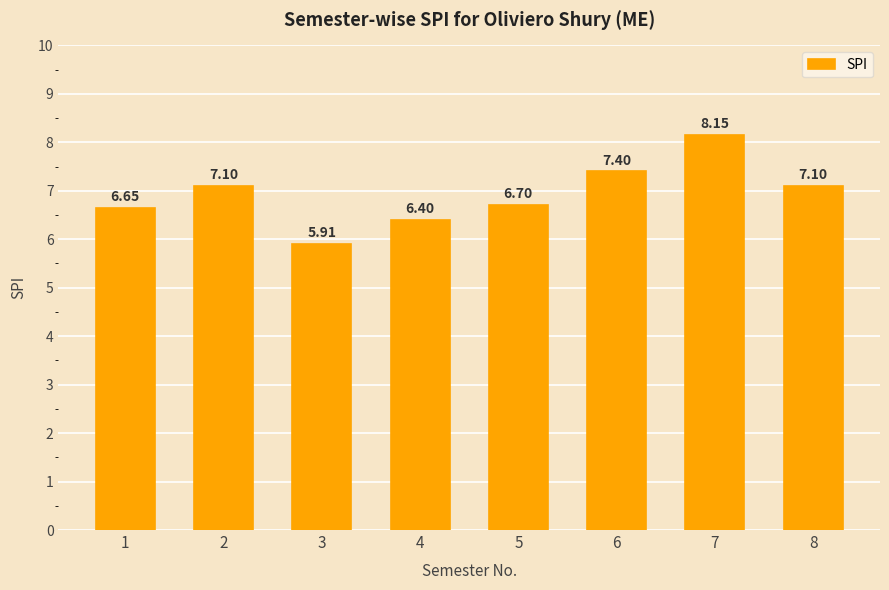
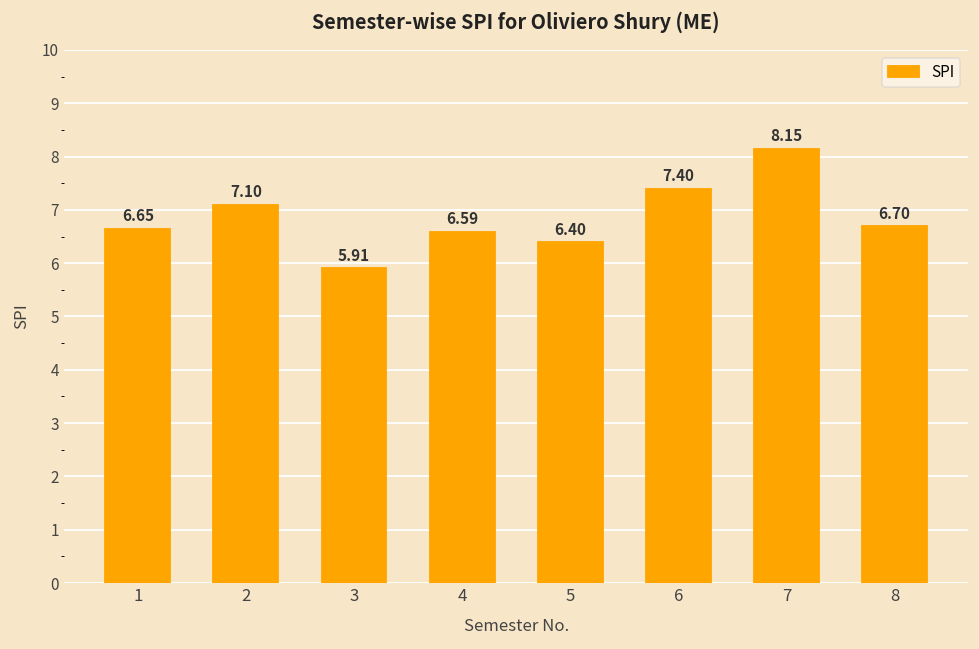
  {
    "1": 6.65,
    "2": 7.10,
    "3": 5.91,
-   "4": 6.40,
-   "5": 6.70,
+   "4": 6.59,
+   "5": 6.40,
    "6": 7.40,
    "7": 8.15,
-   "8": 7.10
+   "8": 6.70
  }
